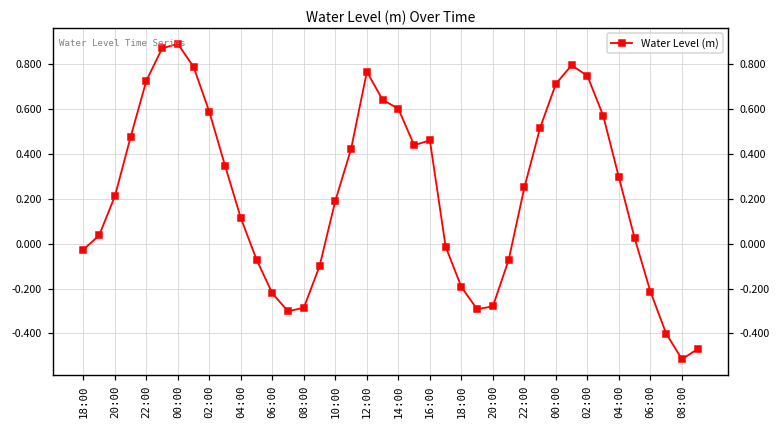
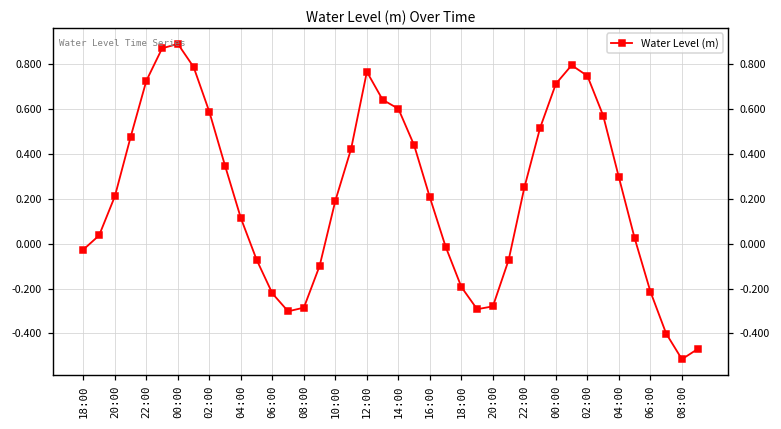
  {
    "10:00": 0.19,
    "12:00": 0.77,
    "14:00": 0.60,
-   "16:00": 0.46
+   "16:00": 0.21
  }
